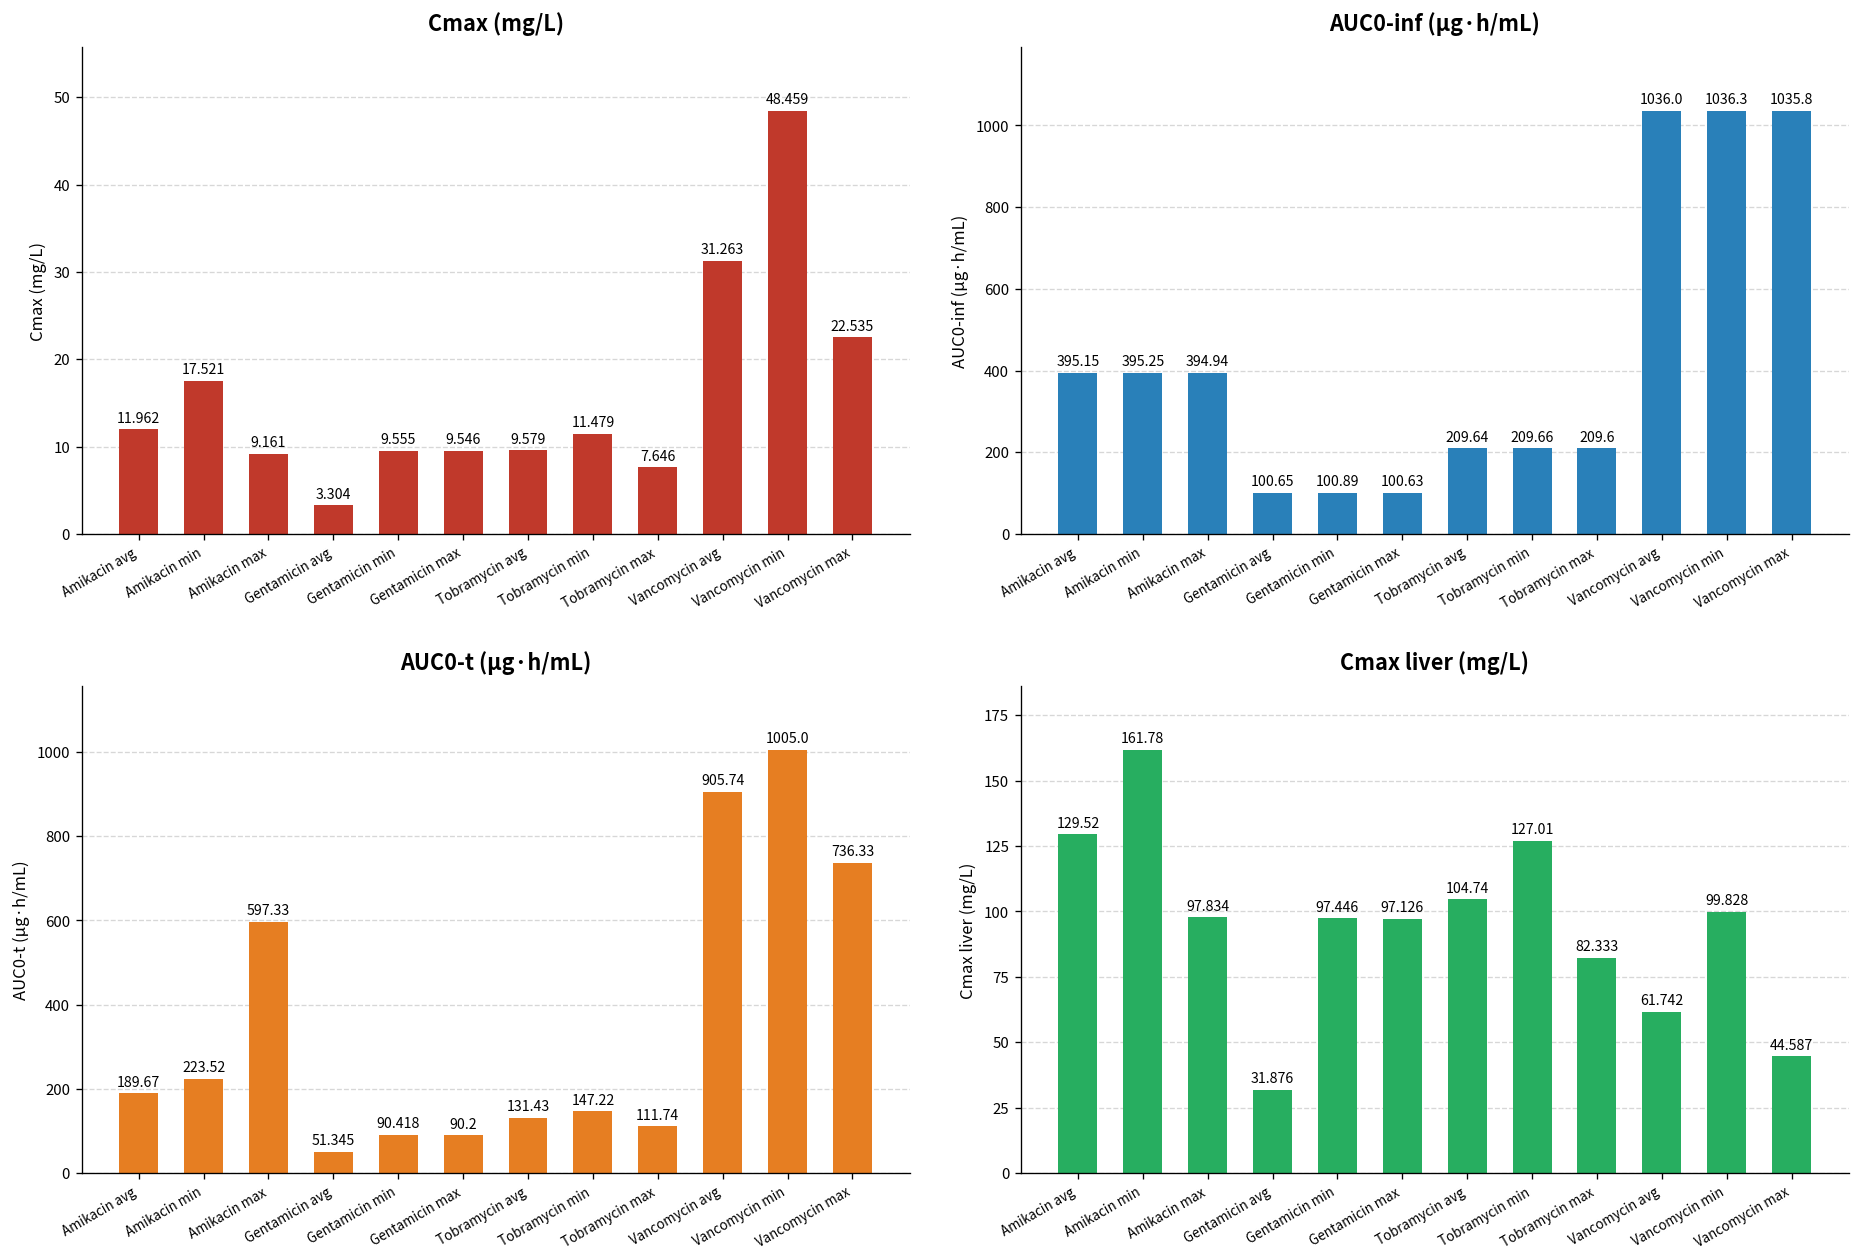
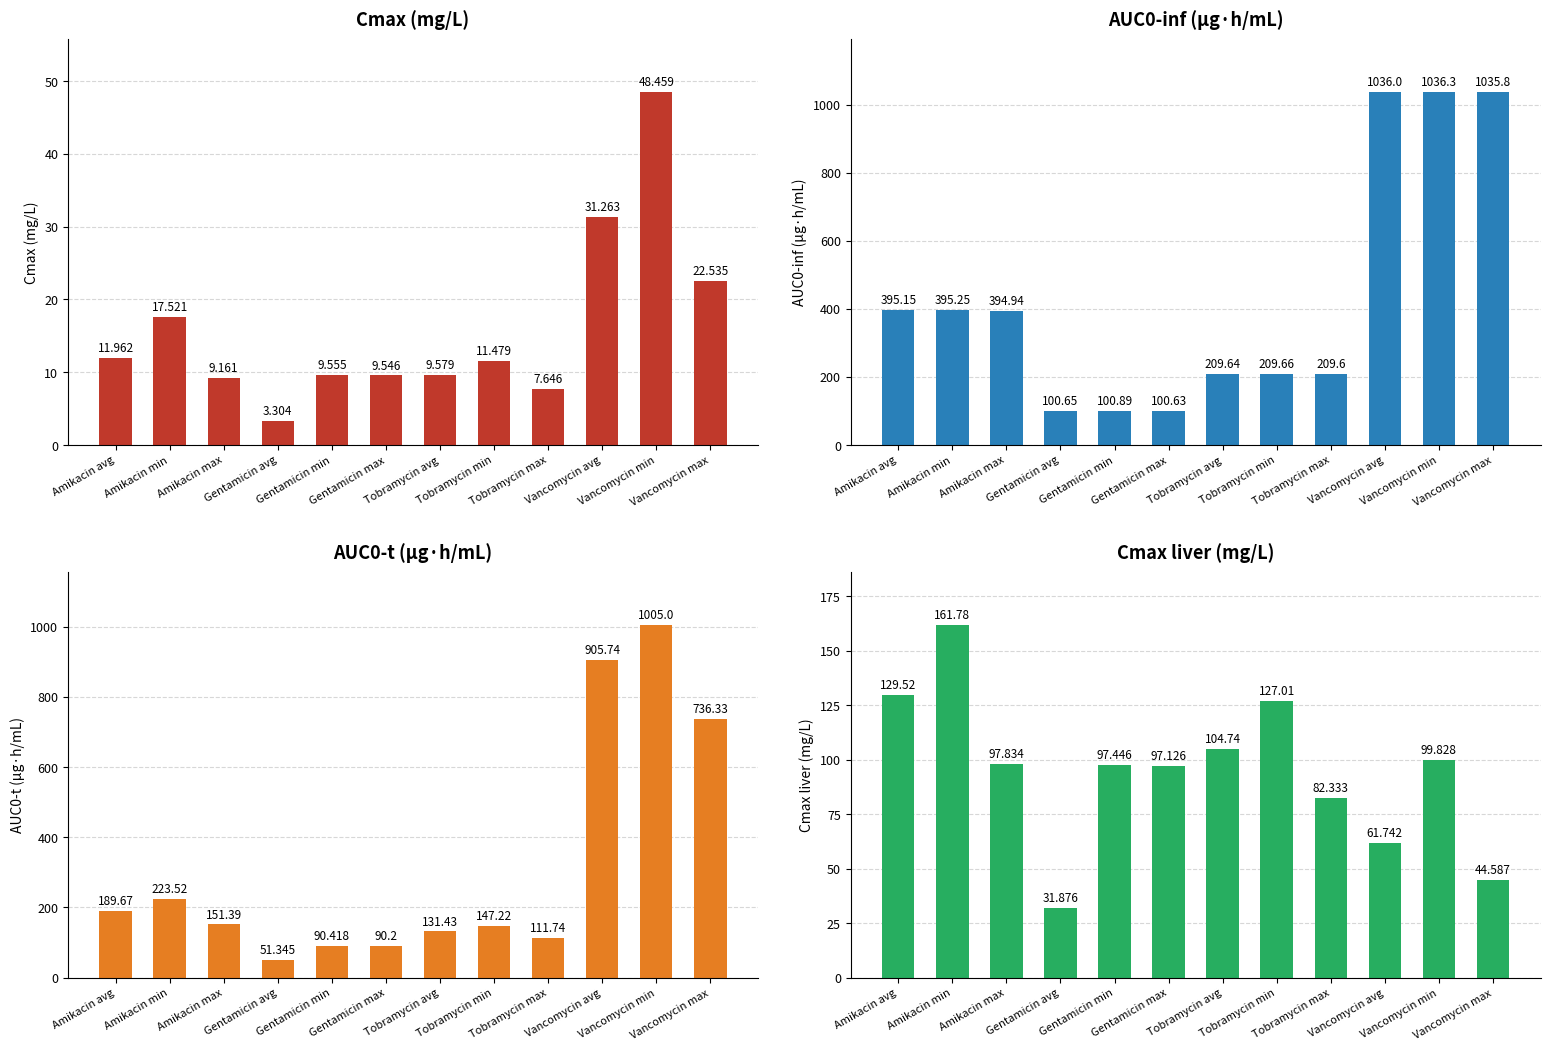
  {
    "Cmax (mg/L)": {
      "Amikacin avg": 11.962,
      "Amikacin min": 17.521,
      "Amikacin max": 9.161,
      "Gentamicin avg": 3.304,
      "Gentamicin min": 9.555,
      "Gentamicin max": 9.546,
      "Tobramycin avg": 9.579,
      "Tobramycin min": 11.479,
      "Tobramycin max": 7.646,
      "Vancomycin avg": 31.263,
      "Vancomycin min": 48.459,
      "Vancomycin max": 22.535
    },
    "AUC0-inf (µg·h/mL)": {
      "Amikacin avg": 395.15,
      "Amikacin min": 395.25,
      "Amikacin max": 394.94,
      "Gentamicin avg": 100.65,
      "Gentamicin min": 100.89,
      "Gentamicin max": 100.63,
      "Tobramycin avg": 209.64,
      "Tobramycin min": 209.66,
      "Tobramycin max": 209.6,
      "Vancomycin avg": 1036.0,
      "Vancomycin min": 1036.3,
      "Vancomycin max": 1035.8
    },
    "AUC0-t (µg·h/mL)": {
      "Amikacin avg": 189.67,
      "Amikacin min": 223.52,
-     "Amikacin max": 597.33,
+     "Amikacin max": 151.39,
      "Gentamicin avg": 51.345,
      "Gentamicin min": 90.418,
      "Gentamicin max": 90.2,
      "Tobramycin avg": 131.43,
      "Tobramycin min": 147.22,
      "Tobramycin max": 111.74,
      "Vancomycin avg": 905.74,
      "Vancomycin min": 1005.0,
      "Vancomycin max": 736.33
    },
    "Cmax liver (mg/L)": {
      "Amikacin avg": 129.52,
      "Amikacin min": 161.78,
      "Amikacin max": 97.834,
      "Gentamicin avg": 31.876,
      "Gentamicin min": 97.446,
      "Gentamicin max": 97.126,
      "Tobramycin avg": 104.74,
      "Tobramycin min": 127.01,
      "Tobramycin max": 82.333,
      "Vancomycin avg": 61.742,
      "Vancomycin min": 99.828,
      "Vancomycin max": 44.587
    }
  }
